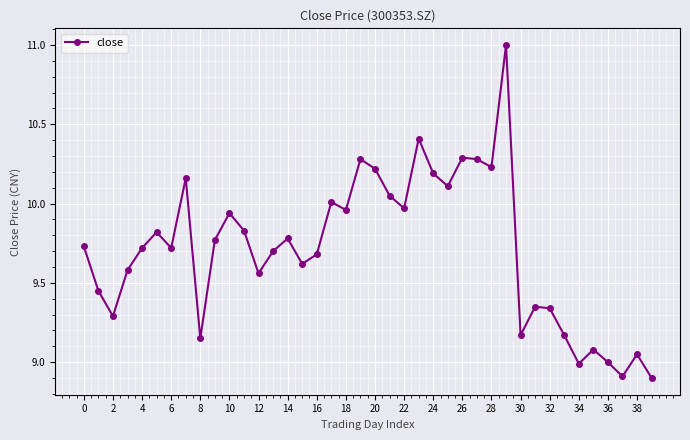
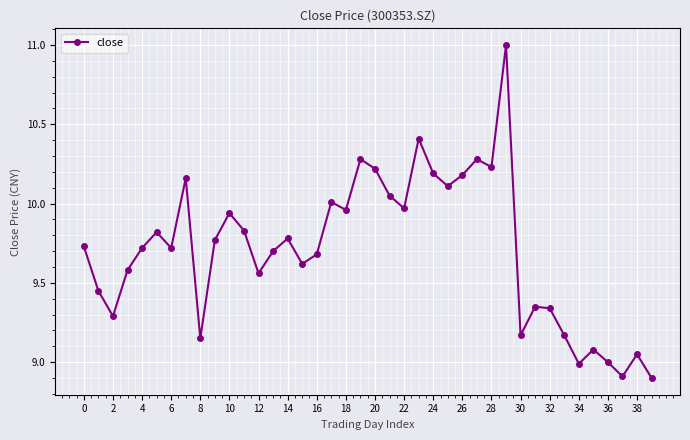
  {
    "0": 9.73,
    "2": 9.29,
    "4": 9.72,
    "6": 9.72,
    "8": 9.15,
    "10": 9.94,
    "12": 9.56,
    "14": 9.78,
    "16": 9.68,
    "18": 9.96,
    "20": 10.22,
    "22": 9.97,
    "24": 10.19,
-   "26": 10.29,
+   "26": 10.18,
    "28": 10.23,
    "30": 9.17,
    "32": 9.34,
    "34": 8.99,
    "36": 9.00,
    "38": 9.05
  }
